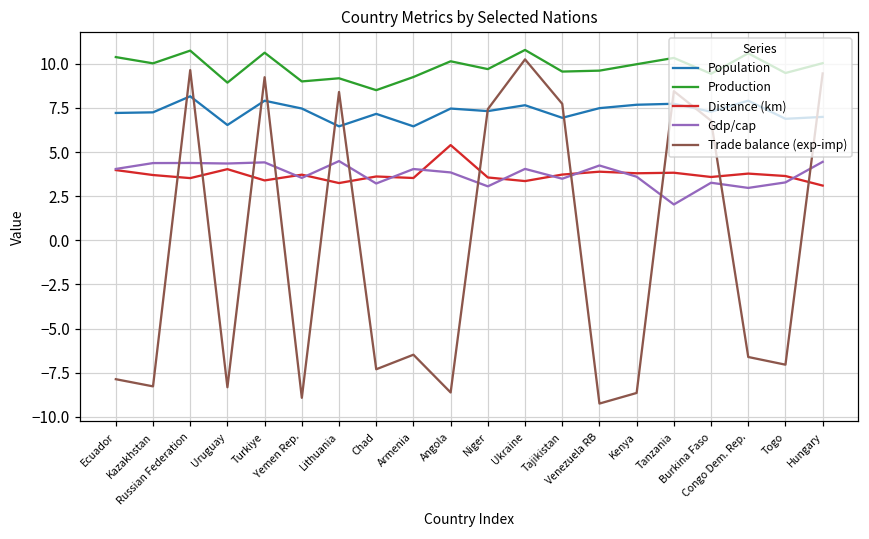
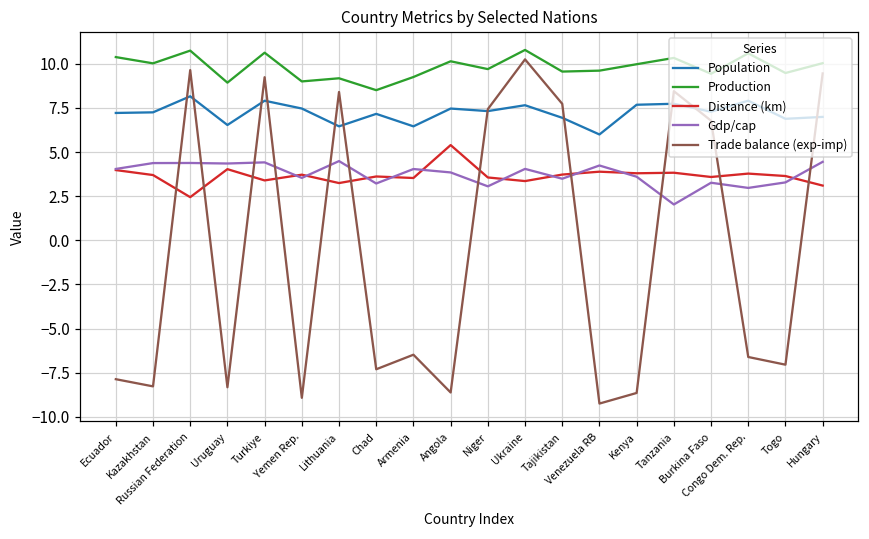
  {
    "Population": {
      "Ecuador": 7.2,
      "Kazakhstan": 7.3,
      "Russian Federation": 8.2,
      "Uruguay": 6.5,
      "Turkiye": 7.9,
      "Yemen Rep.": 7.5,
      "Lithuania": 6.5,
      "Chad": 7.2,
      "Armenia": 6.5,
      "Angola": 7.5,
      "Ukraine": 7.7,
      "Tajikistan": 6.9,
-     "Venezuela RB": 7.5,
+     "Venezuela RB": 6.0,
      "Kenya": 7.7
    },
    "Production": {
      "Ecuador": 10.4,
      "Kazakhstan": 10.0,
      "Russian Federation": 10.7,
      "Uruguay": 8.9,
      "Turkiye": 10.6,
      "Yemen Rep.": 9.0,
      "Lithuania": 9.2,
      "Chad": 8.5,
      "Armenia": 9.3,
      "Angola": 10.1,
      "Niger": 9.7,
      "Ukraine": 10.8,
      "Tajikistan": 9.6,
      "Venezuela RB": 9.6,
      "Kenya": 10.0
    },
    "Distance (km)": {
      "Kazakhstan": 3.7,
-     "Russian Federation": 3.5,
+     "Russian Federation": 2.4,
      "Uruguay": 4.0,
      "Turkiye": 3.4,
      "Yemen Rep.": 3.7,
      "Lithuania": 3.2,
      "Chad": 3.6,
      "Armenia": 3.5,
      "Angola": 5.4,
      "Niger": 3.6,
      "Ukraine": 3.4,
      "Tajikistan": 3.7,
      "Venezuela RB": 3.9,
      "Kenya": 3.8,
      "Tanzania": 3.8,
      "Burkina Faso": 3.6,
      "Congo Dem. Rep.": 3.8,
      "Togo": 3.6,
      "Hungary": 3.1
    },
    "Gdp/cap": {
      "Kazakhstan": 4.4,
      "Russian Federation": 4.4,
      "Uruguay": 4.4,
      "Turkiye": 4.4,
      "Yemen Rep.": 3.5,
      "Lithuania": 4.5,
      "Chad": 3.2,
      "Armenia": 4.0,
      "Angola": 3.8,
      "Niger": 3.1,
      "Ukraine": 4.0,
      "Tajikistan": 3.5,
      "Venezuela RB": 4.2,
      "Kenya": 3.6,
      "Tanzania": 2.0,
      "Burkina Faso": 3.3,
      "Congo Dem. Rep.": 3.0,
      "Togo": 3.3,
      "Hungary": 4.4
    },
    "Trade balance (exp-imp)": {
      "Ecuador": -7.9,
      "Kazakhstan": -8.3,
      "Russian Federation": 9.6,
      "Uruguay": -8.3,
      "Turkiye": 9.2,
      "Yemen Rep.": -8.9,
      "Lithuania": 8.4,
      "Chad": -7.3,
      "Armenia": -6.5,
      "Angola": -8.6,
      "Ukraine": 10.3,
      "Tajikistan": 7.7,
      "Venezuela RB": -9.2,
      "Kenya": -8.6,
      "Congo Dem. Rep.": -6.6,
      "Togo": -7.0
    }
  }
